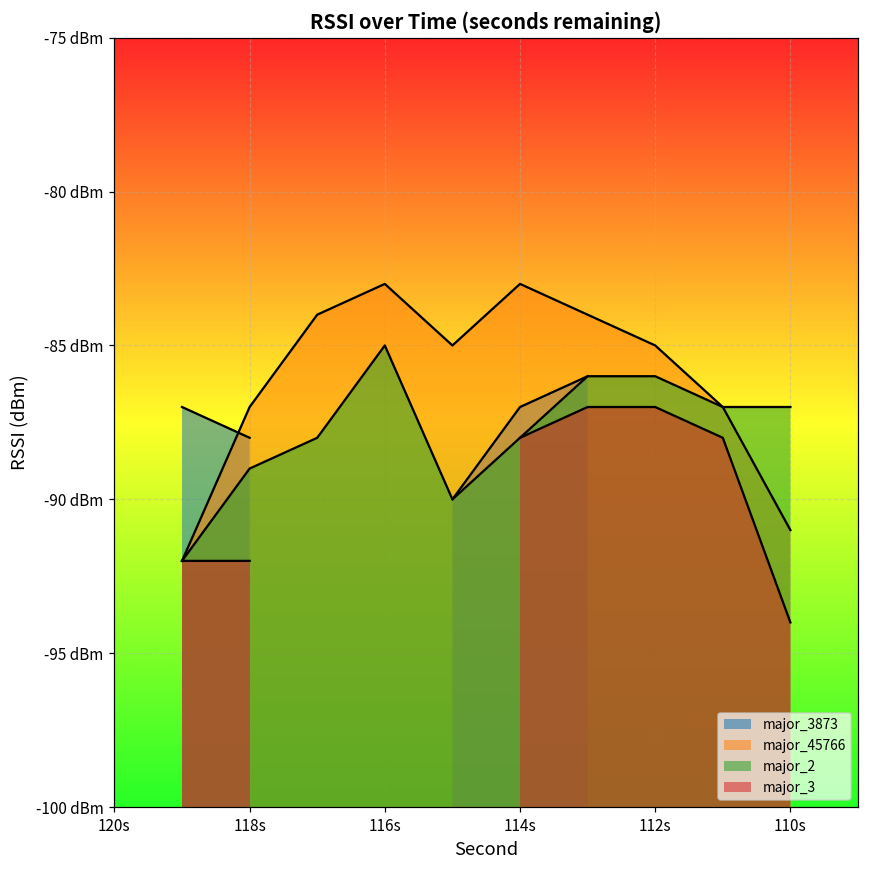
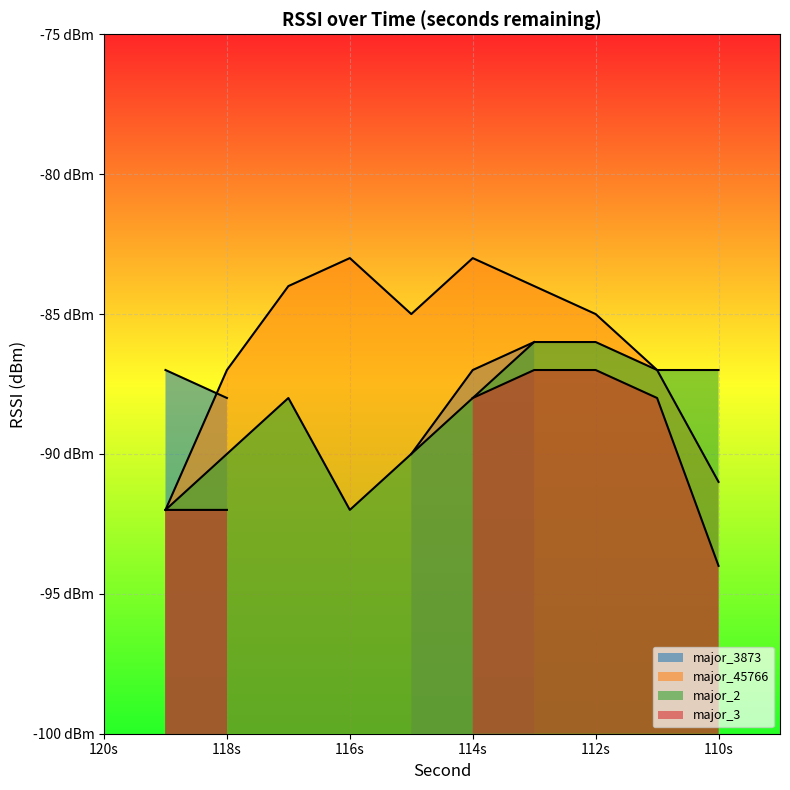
  {
    "major_45766": {
      "118s": "-87 dBm",
      "116s": "-83 dBm",
      "114s": "-83 dBm",
      "112s": "-85 dBm",
      "110s": "-91 dBm"
    },
    "major_2": {
-     "118s": "-89 dBm",
-     "116s": "-85 dBm",
+     "118s": "-90 dBm",
+     "116s": "-92 dBm",
      "112s": "-86 dBm"
    }
  }
